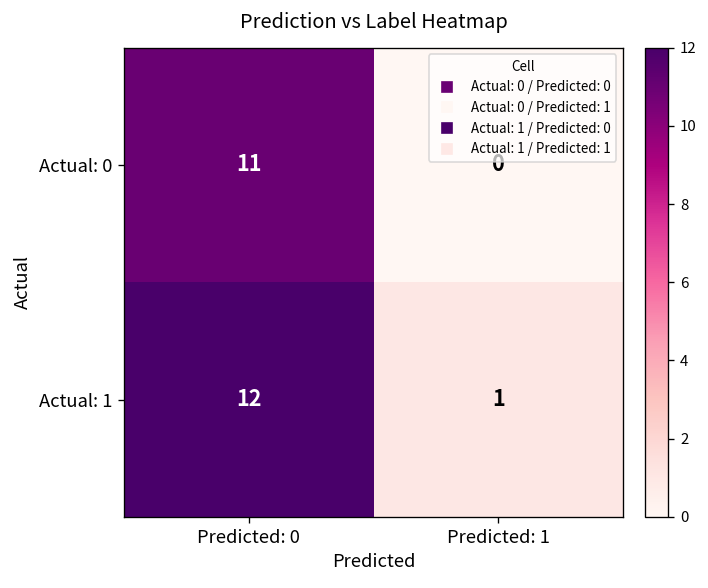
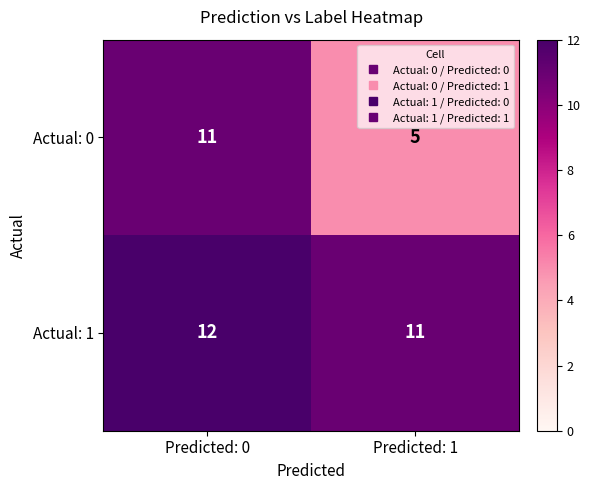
  {
    "Actual: 0": {
      "Predicted: 0": 11,
-     "Predicted: 1": 0
+     "Predicted: 1": 5
    },
    "Actual: 1": {
      "Predicted: 0": 12,
-     "Predicted: 1": 1
+     "Predicted: 1": 11
    }
  }
